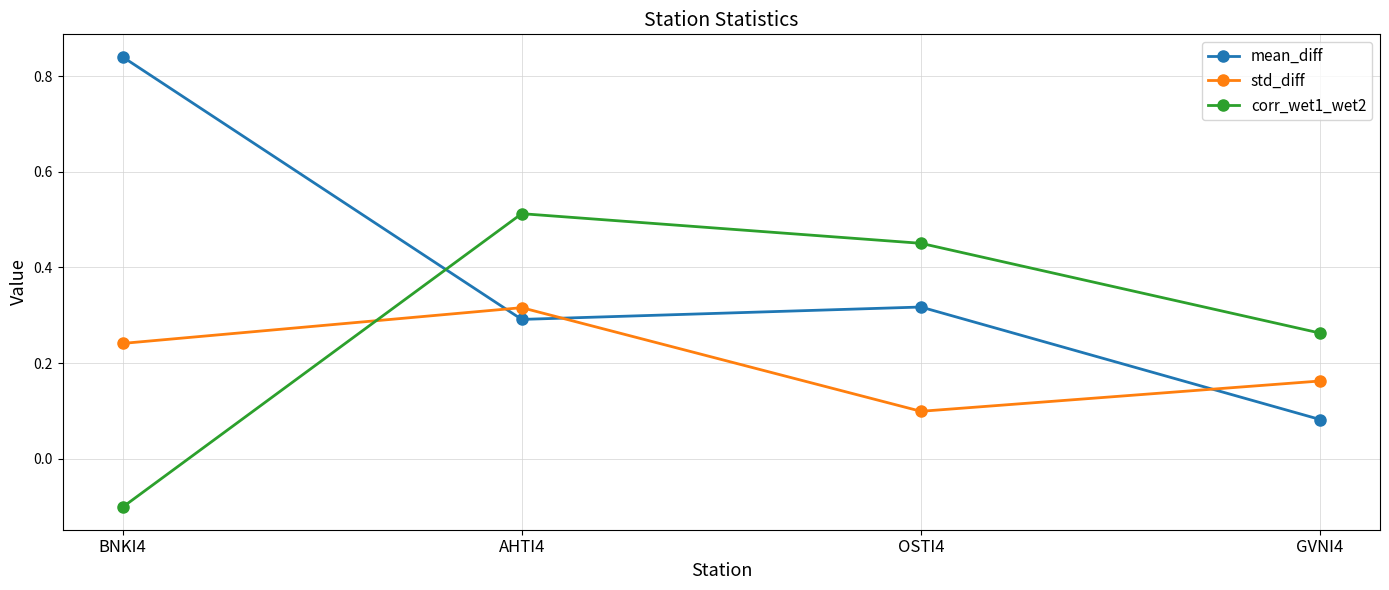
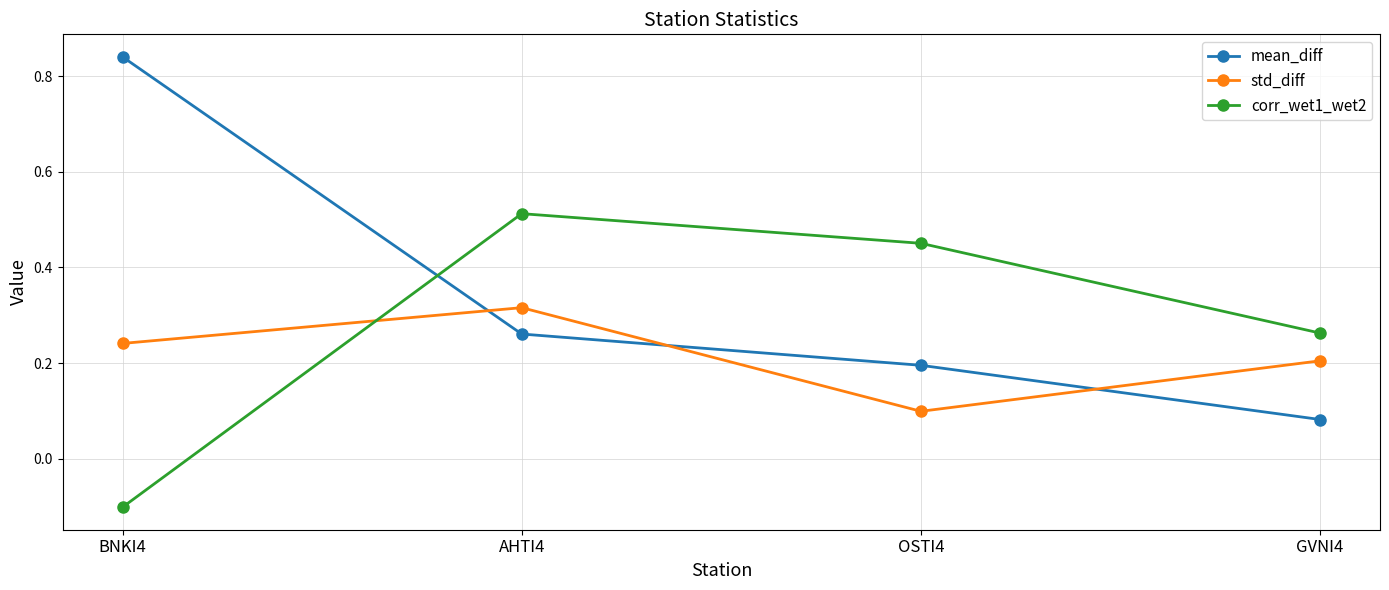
  {
    "mean_diff": {
      "BNKI4": 0.84,
-     "AHTI4": 0.29,
-     "OSTI4": 0.32,
+     "AHTI4": 0.26,
+     "OSTI4": 0.20,
      "GVNI4": 0.08
    },
    "std_diff": {
      "BNKI4": 0.24,
      "AHTI4": 0.32,
      "OSTI4": 0.10,
-     "GVNI4": 0.16
+     "GVNI4": 0.20
    },
    "corr_wet1_wet2": {
      "BNKI4": -0.10,
      "AHTI4": 0.51,
      "OSTI4": 0.45,
      "GVNI4": 0.26
    }
  }
